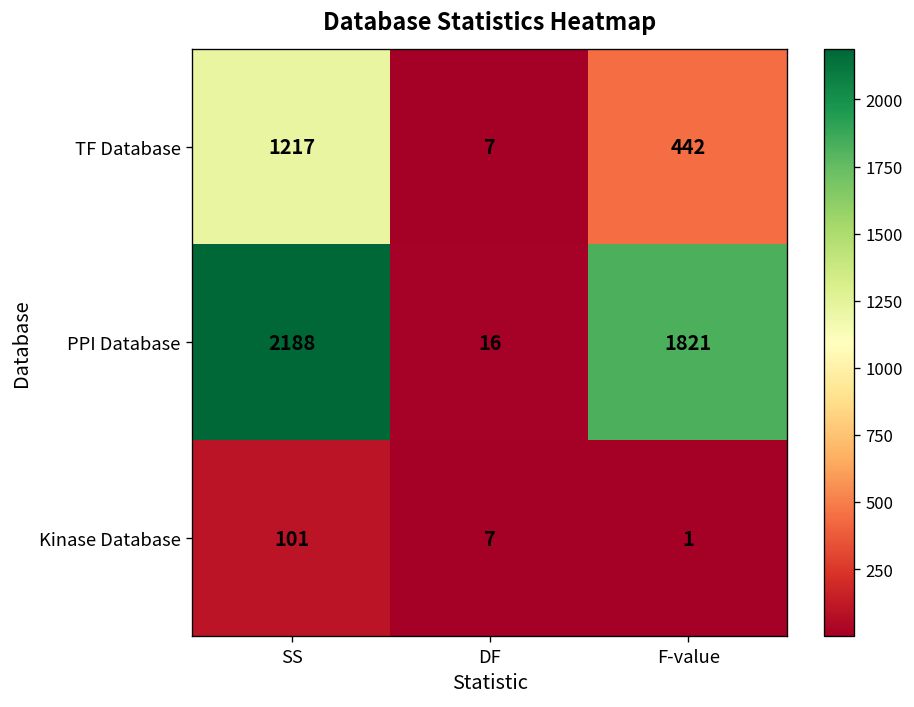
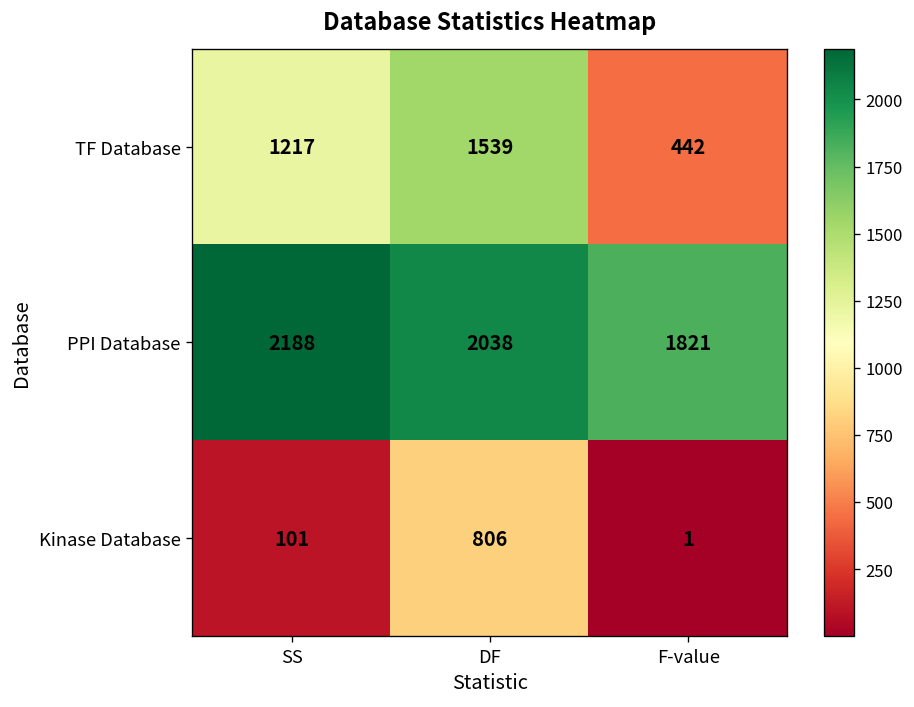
  {
    "TF Database": {
      "SS": 1217,
-     "DF": 7,
+     "DF": 1539,
      "F-value": 442
    },
    "PPI Database": {
      "SS": 2188,
-     "DF": 16,
+     "DF": 2038,
      "F-value": 1821
    },
    "Kinase Database": {
      "SS": 101,
-     "DF": 7,
+     "DF": 806,
      "F-value": 1
    }
  }
